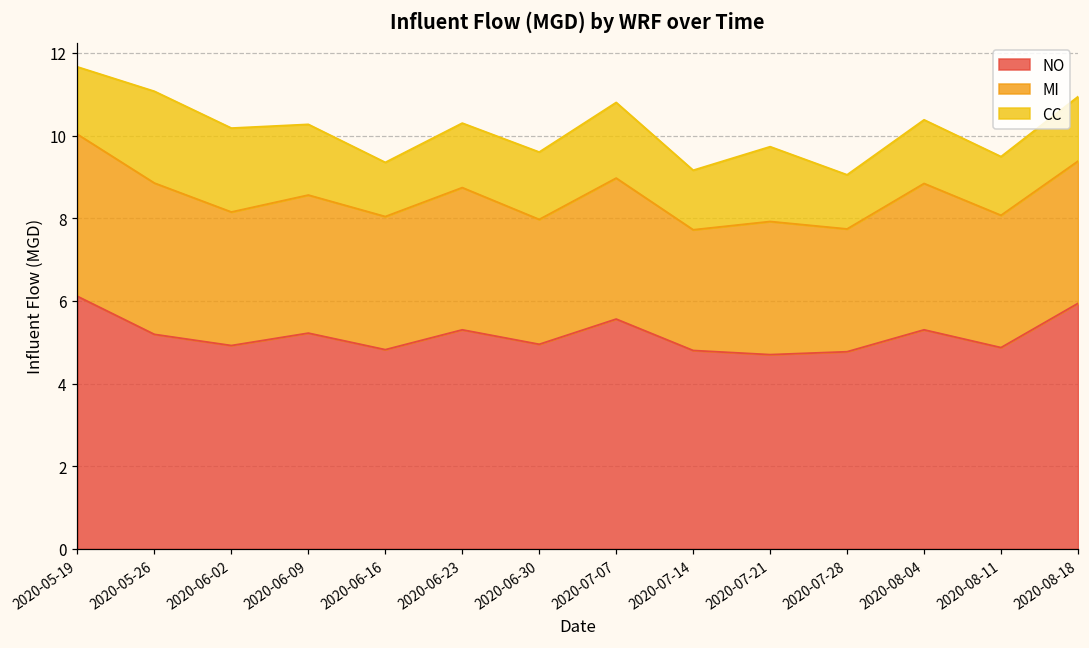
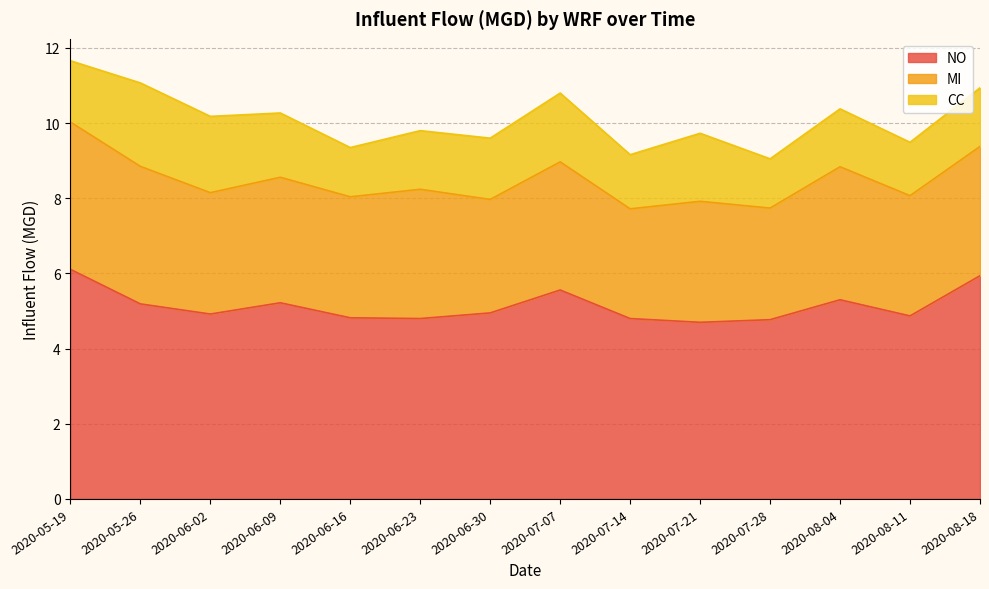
  {
    "NO": {
      "2020-05-19": 6.1,
      "2020-05-26": 5.2,
      "2020-06-02": 4.9,
      "2020-06-09": 5.2,
      "2020-06-16": 4.8,
-     "2020-06-23": 5.3,
+     "2020-06-23": 4.8,
      "2020-06-30": 5.0,
      "2020-07-07": 5.6,
      "2020-07-14": 4.8,
      "2020-07-21": 4.7,
      "2020-07-28": 4.8,
      "2020-08-04": 5.3,
      "2020-08-11": 4.9,
      "2020-08-18": 5.9
    }
  }
